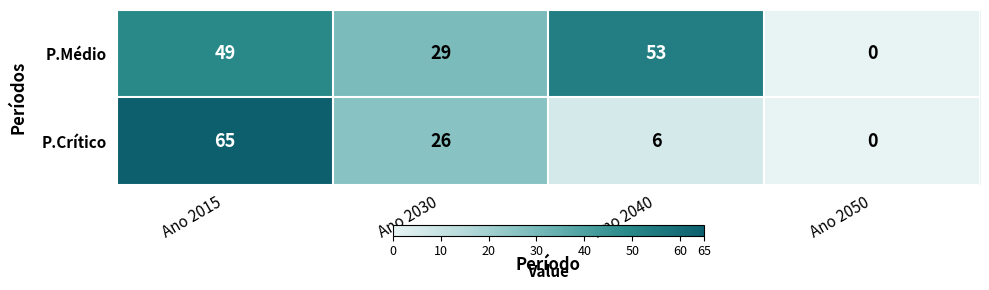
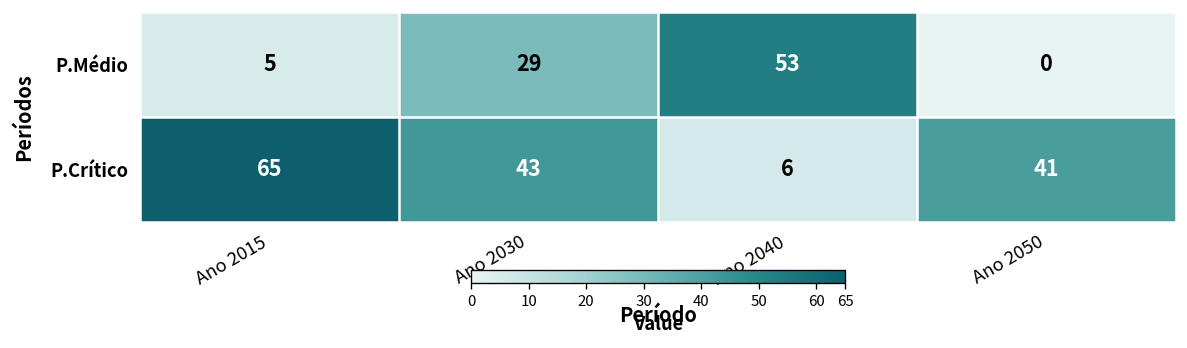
  {
    "P.Médio": {
-     "Ano 2015": 49,
+     "Ano 2015": 5,
      "Ano 2030": 29,
      "Ano 2040": 53,
      "Ano 2050": 0
    },
    "P.Crítico": {
      "Ano 2015": 65,
-     "Ano 2030": 26,
+     "Ano 2030": 43,
      "Ano 2040": 6,
-     "Ano 2050": 0
+     "Ano 2050": 41
    }
  }
